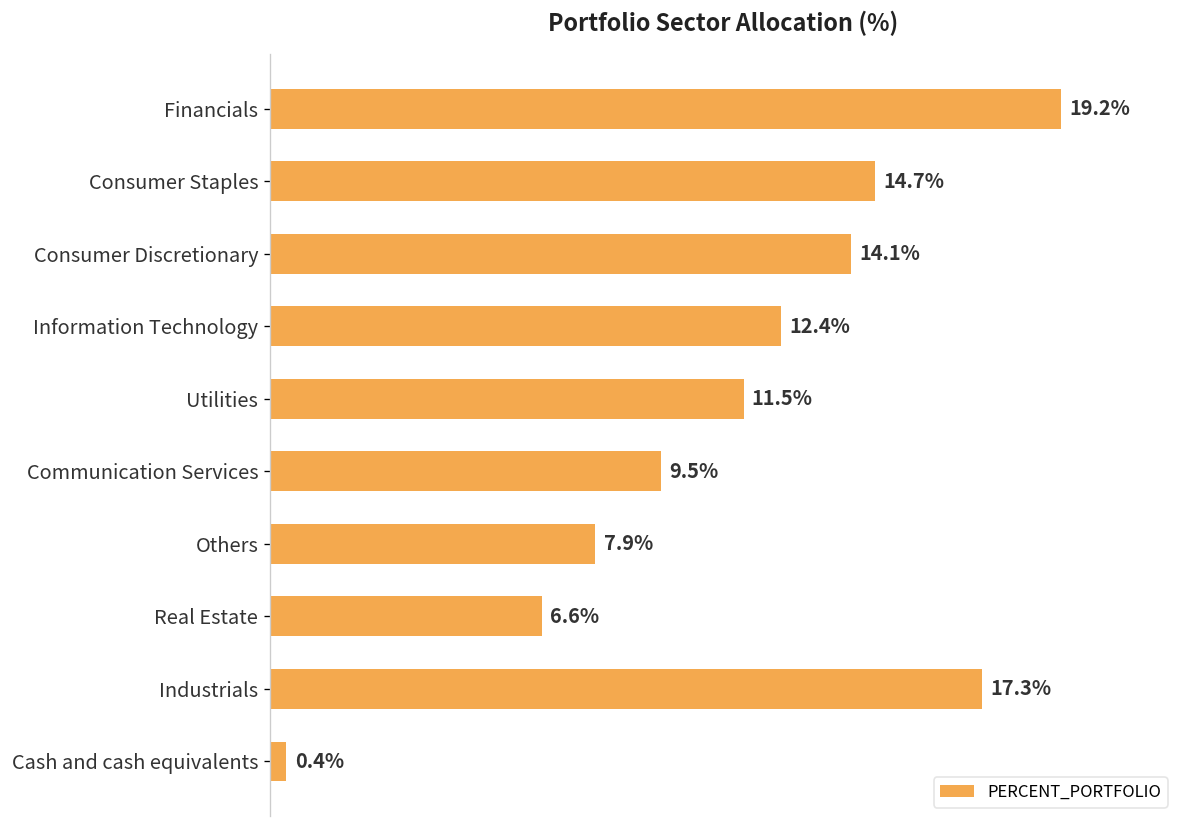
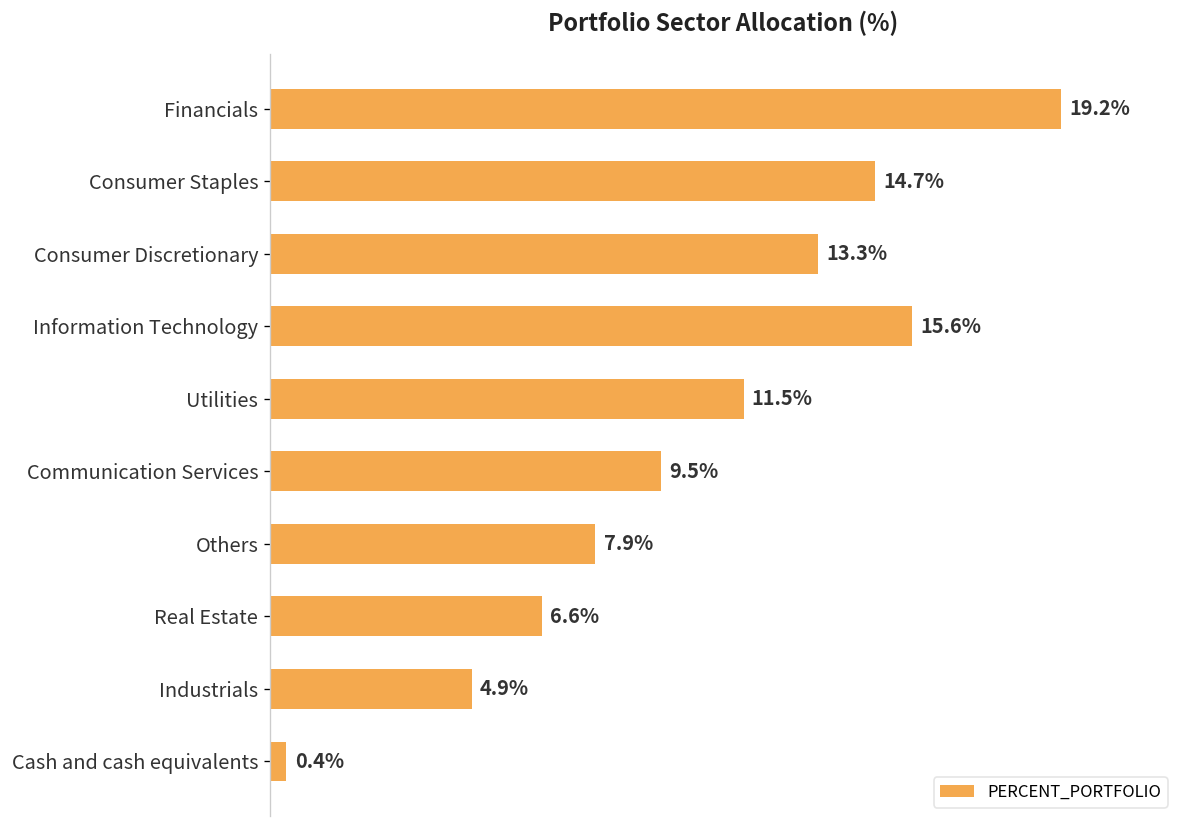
  {
    "Financials": "19.2%",
    "Consumer Staples": "14.7%",
-   "Consumer Discretionary": "14.1%",
-   "Information Technology": "12.4%",
+   "Consumer Discretionary": "13.3%",
+   "Information Technology": "15.6%",
    "Utilities": "11.5%",
    "Communication Services": "9.5%",
    "Others": "7.9%",
    "Real Estate": "6.6%",
-   "Industrials": "17.3%",
+   "Industrials": "4.9%",
    "Cash and cash equivalents": "0.4%"
  }
